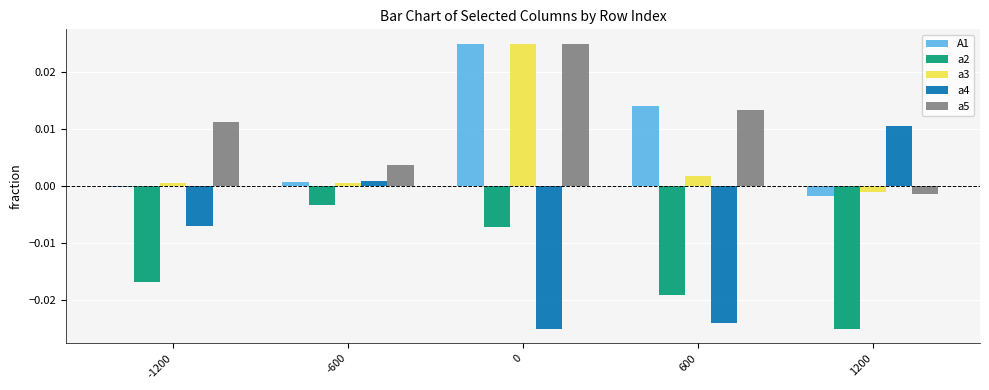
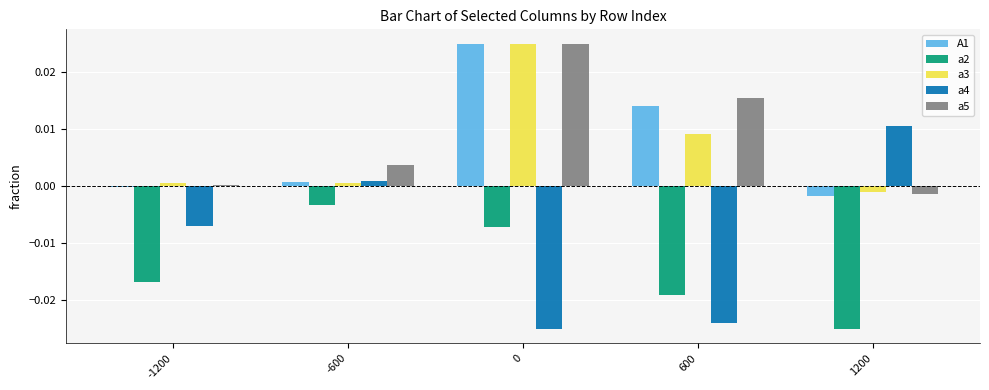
  {
    "A1": {
      "-600": 0.001,
      "0": 0.025,
      "600": 0.014,
      "1200": -0.002
    },
    "a2": {
      "-1200": -0.017,
      "-600": -0.003,
      "0": -0.007,
      "600": -0.019,
      "1200": -0.025
    },
    "a3": {
      "-1200": 0.001,
      "-600": 0.001,
      "0": 0.025,
-     "600": 0.002,
+     "600": 0.009,
      "1200": -0.001
    },
    "a4": {
      "-1200": -0.007,
      "-600": 0.001,
      "0": -0.025,
      "600": -0.024,
      "1200": 0.011
    },
    "a5": {
-     "-1200": 0.011,
+     "-1200": 0.000,
      "-600": 0.004,
      "0": 0.025,
-     "600": 0.013,
+     "600": 0.015,
      "1200": -0.001
    }
  }
